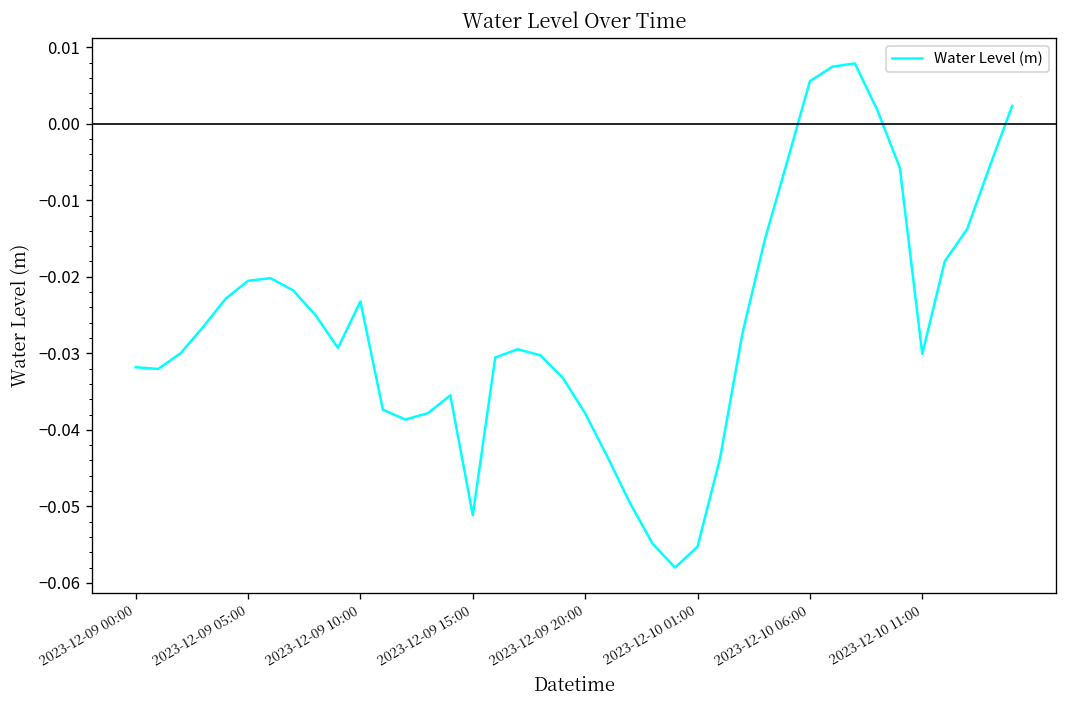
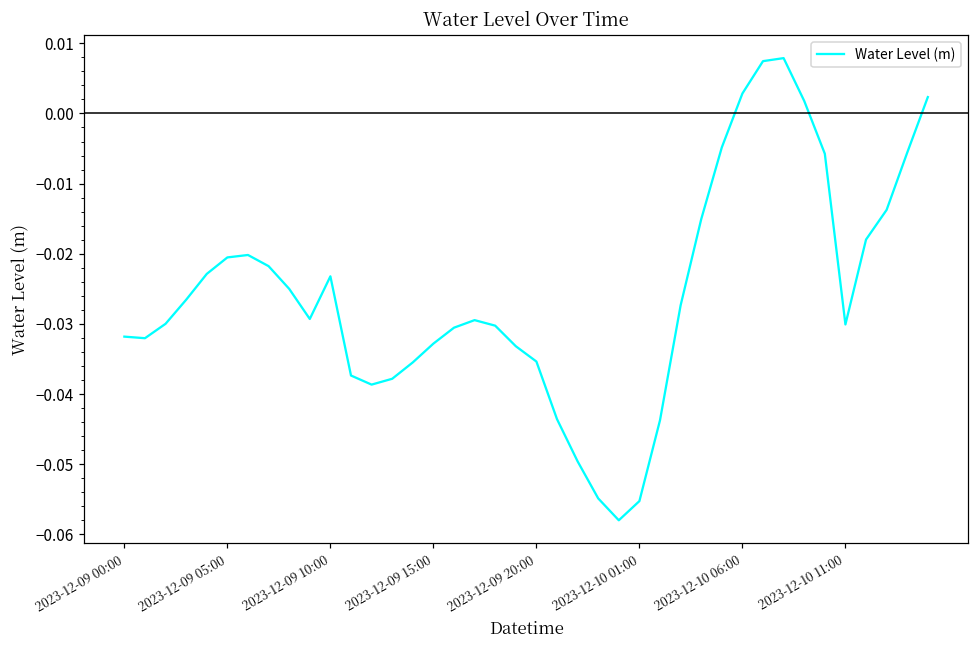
  {
    "2023-12-09 00:00": -0.032,
    "2023-12-09 05:00": -0.021,
    "2023-12-09 10:00": -0.023,
-   "2023-12-09 15:00": -0.051,
-   "2023-12-09 20:00": -0.038,
+   "2023-12-09 15:00": -0.033,
+   "2023-12-09 20:00": -0.035,
    "2023-12-10 01:00": -0.055,
-   "2023-12-10 06:00": 0.006,
+   "2023-12-10 06:00": 0.003,
    "2023-12-10 11:00": -0.030
  }
